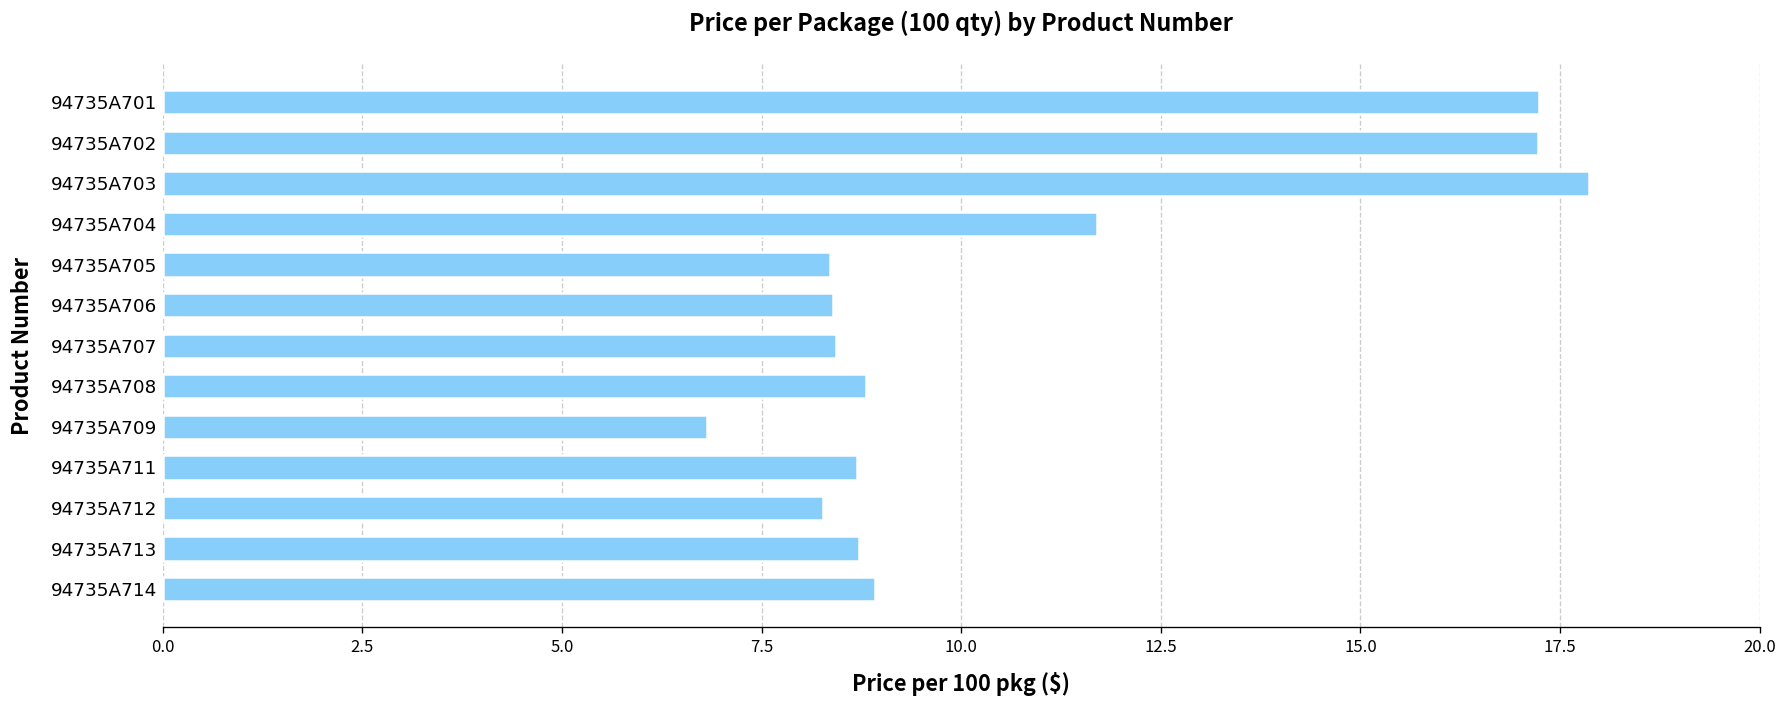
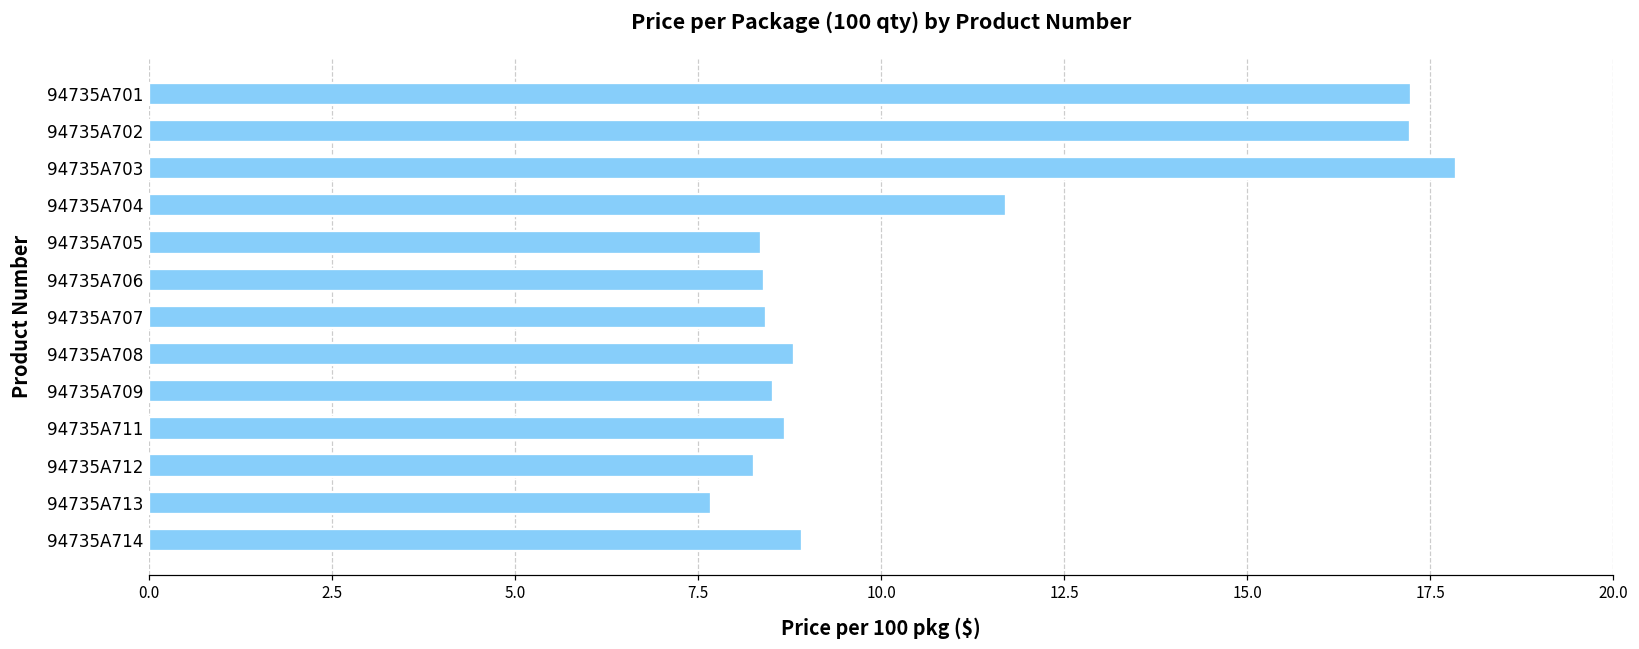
  {
    "94735A701": 17.2,
    "94735A702": 17.2,
    "94735A703": 17.9,
    "94735A704": 11.7,
    "94735A705": 8.4,
    "94735A706": 8.4,
    "94735A707": 8.4,
    "94735A708": 8.8,
-   "94735A709": 6.8,
+   "94735A709": 8.5,
    "94735A711": 8.7,
    "94735A712": 8.3,
-   "94735A713": 8.7,
+   "94735A713": 7.7,
    "94735A714": 8.9
  }
